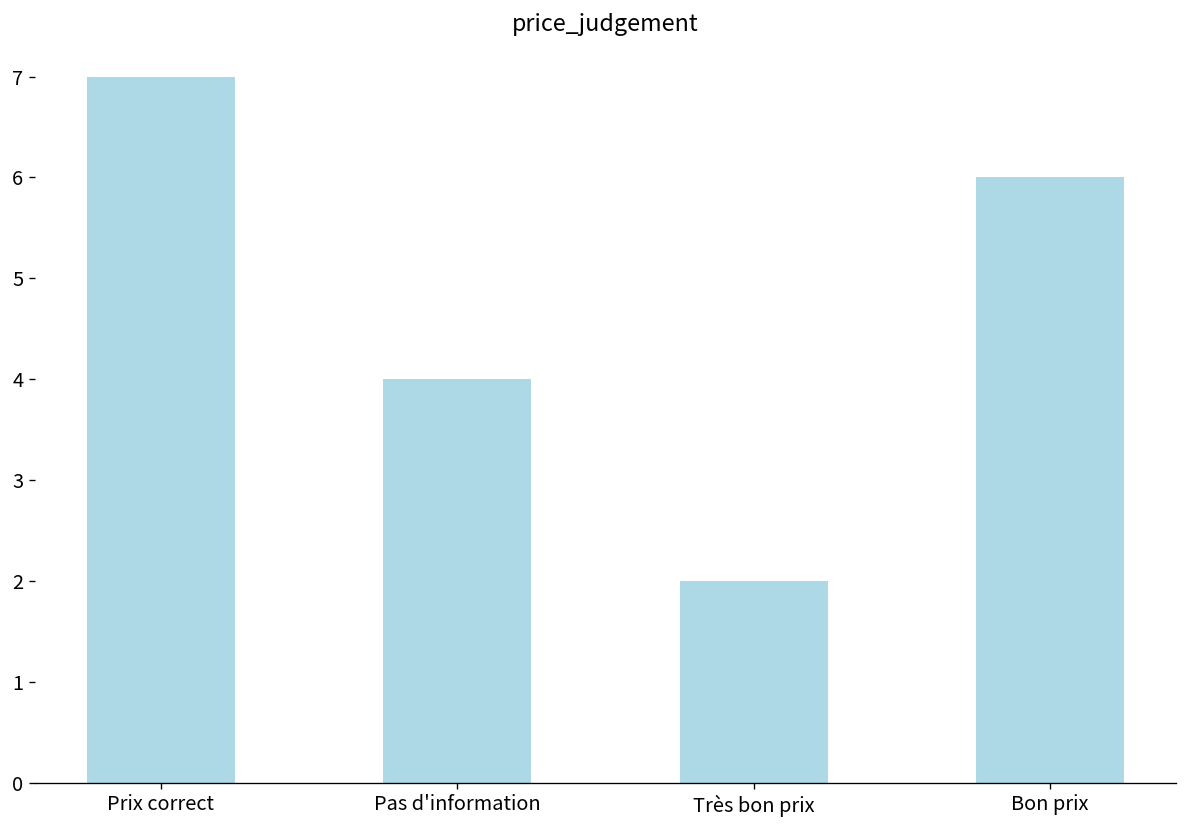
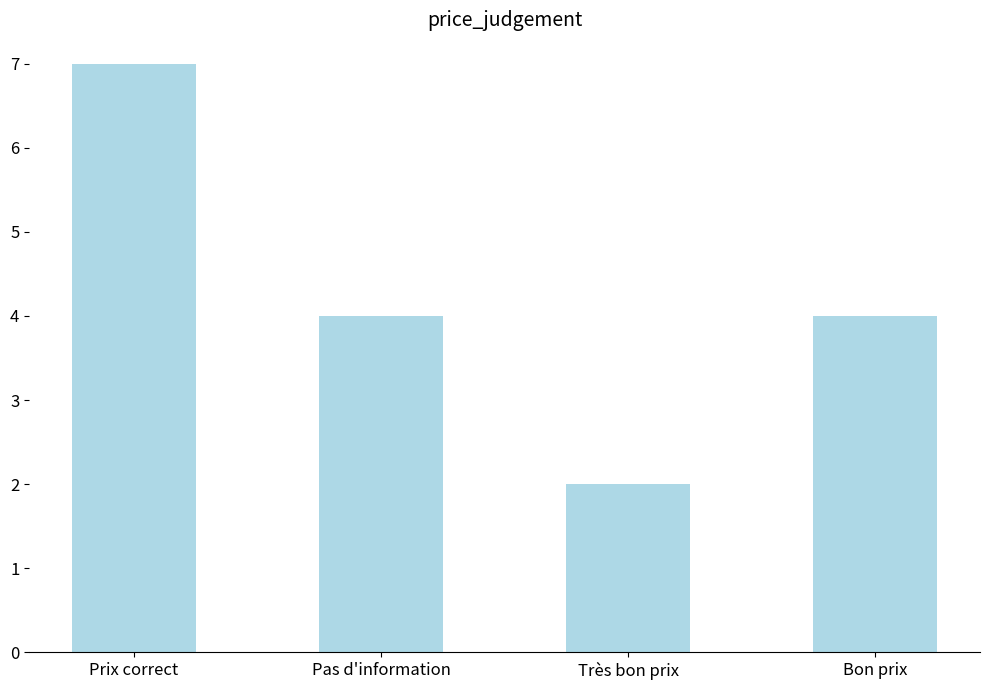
  {
    "Prix correct": 7,
    "Pas d'information": 4,
    "Très bon prix": 2,
-   "Bon prix": 6
+   "Bon prix": 4
  }
